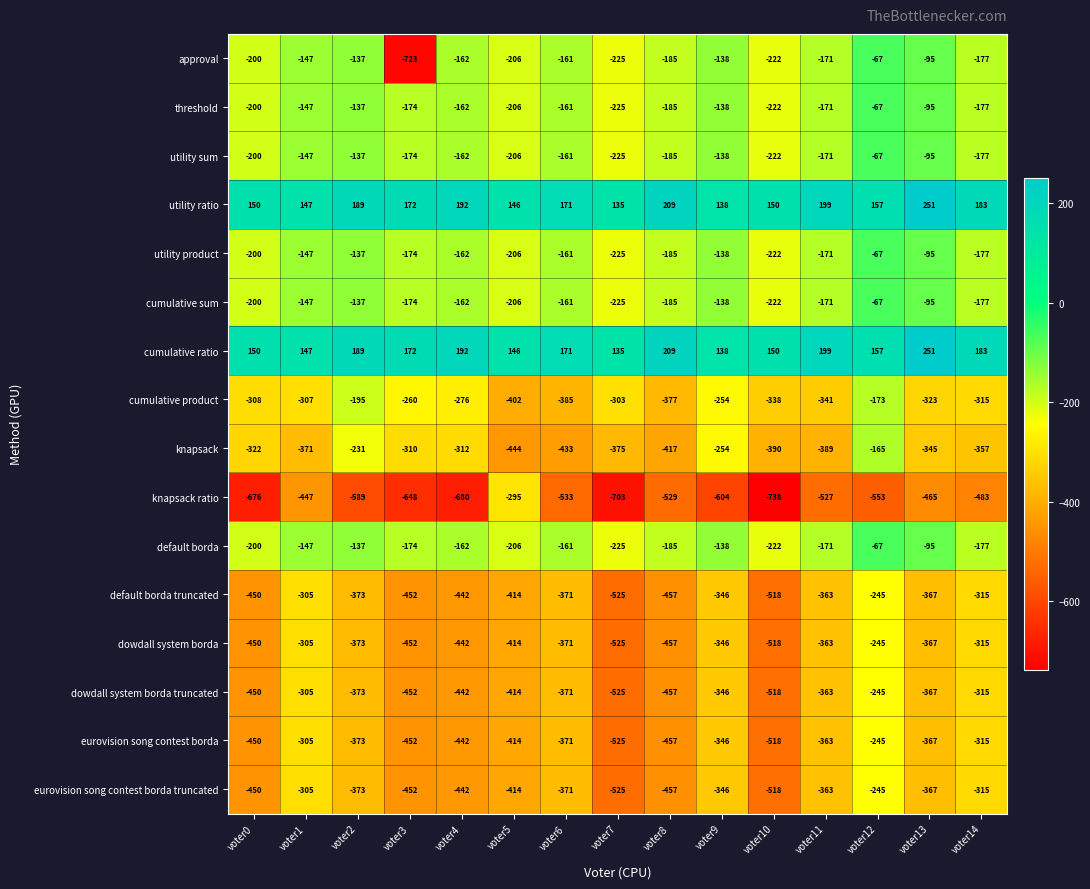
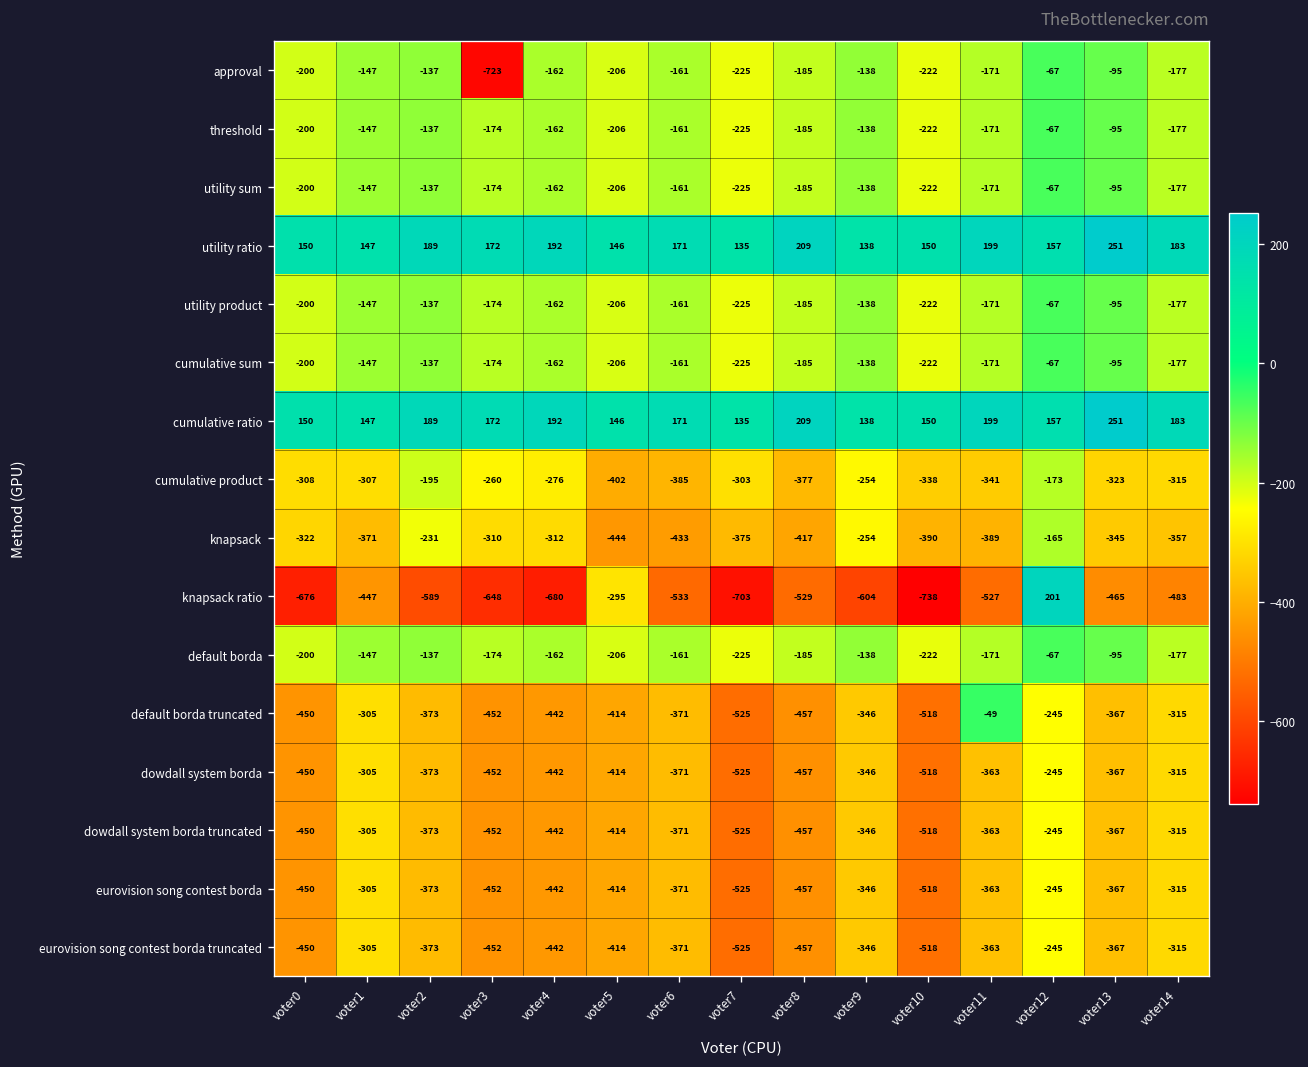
  {
    "knapsack ratio": {
      "voter0": -676,
      "voter1": -447,
      "voter2": -589,
      "voter3": -648,
      "voter4": -680,
      "voter5": -295,
      "voter6": -533,
      "voter7": -703,
      "voter8": -529,
      "voter9": -604,
      "voter10": -738,
      "voter11": -527,
-     "voter12": -553,
+     "voter12": 201,
      "voter13": -465,
      "voter14": -483
    },
    "default borda truncated": {
      "voter0": -450,
      "voter1": -305,
      "voter2": -373,
      "voter3": -452,
      "voter4": -442,
      "voter5": -414,
      "voter6": -371,
      "voter7": -525,
      "voter8": -457,
      "voter9": -346,
      "voter10": -518,
-     "voter11": -363,
+     "voter11": -49,
      "voter12": -245,
      "voter13": -367,
      "voter14": -315
    }
  }
